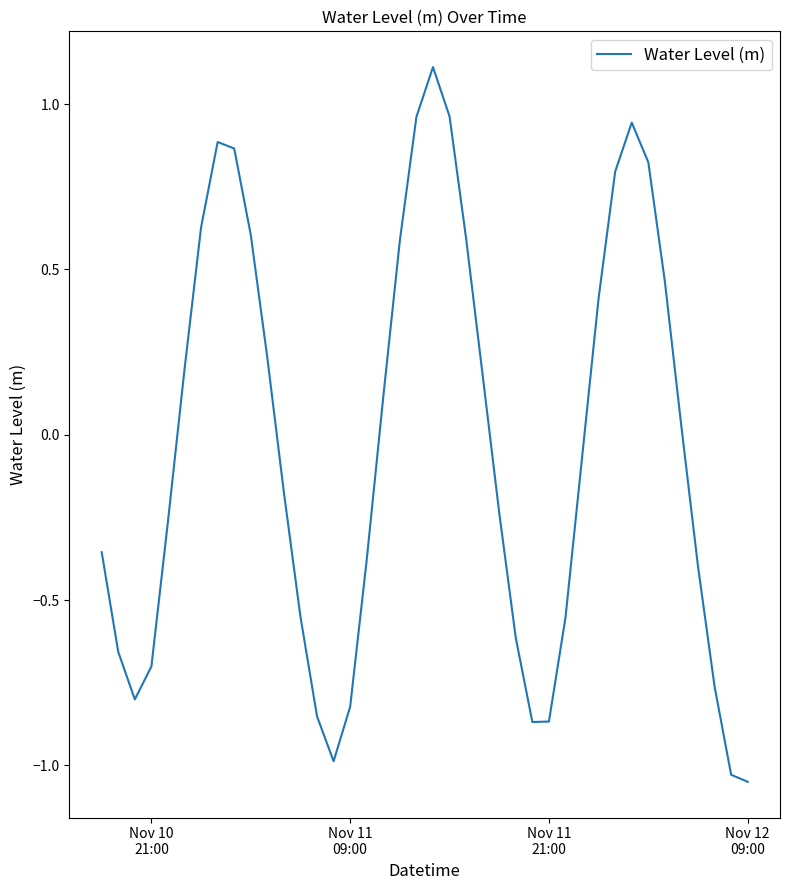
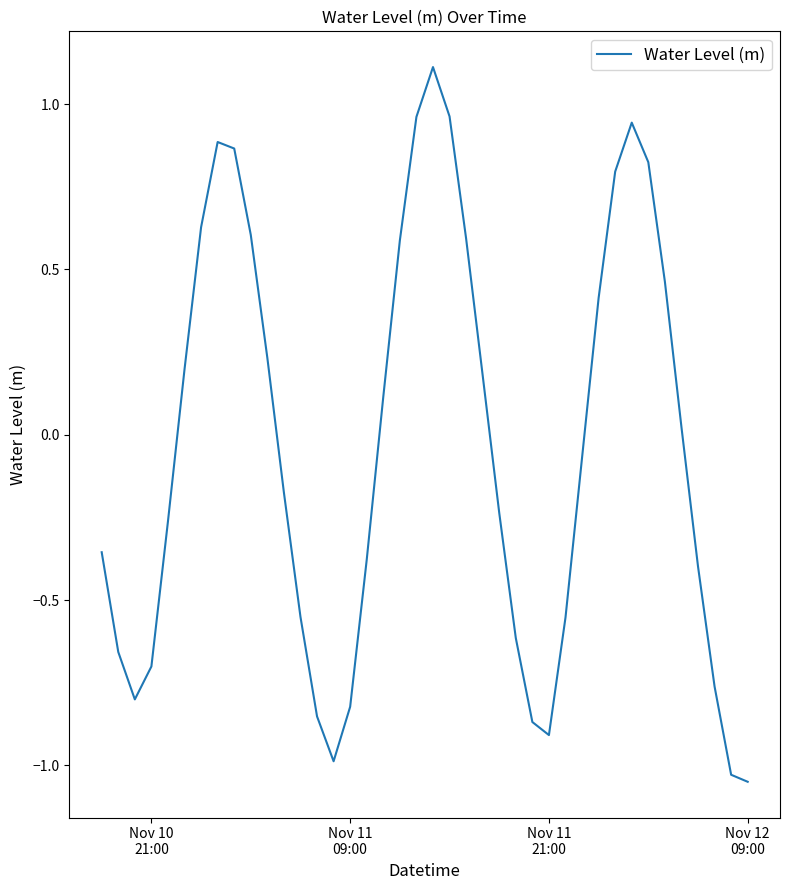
  {
    "Nov 10 21:00": -0.70,
    "Nov 11 09:00": -0.82,
-   "Nov 11 21:00": -0.87,
+   "Nov 11 21:00": -0.91,
    "Nov 12 09:00": -1.05
  }
